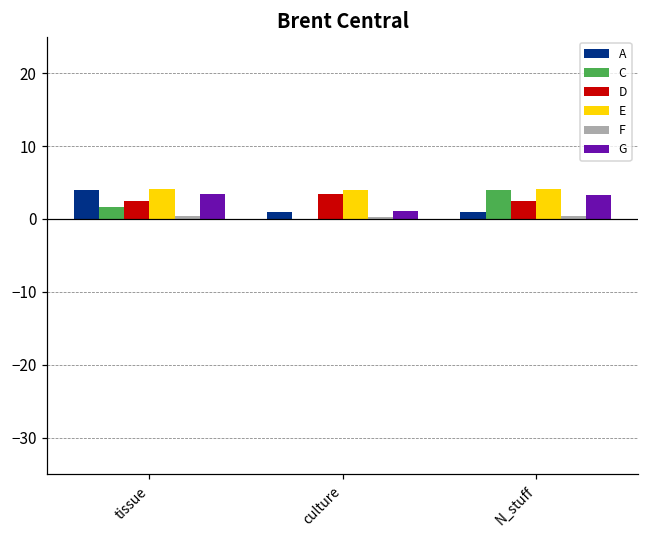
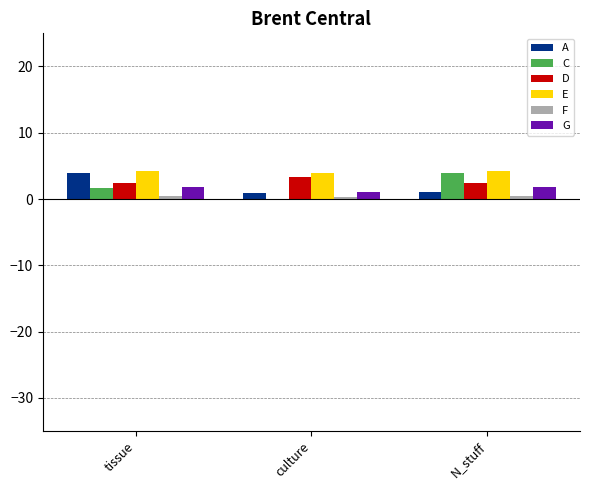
  {
    "A": {
      "tissue": 4,
      "culture": 1,
      "N_stuff": 1
    },
    "C": {
      "tissue": 2,
      "culture": 0,
      "N_stuff": 4
    },
    "D": {
      "tissue": 3,
      "culture": 3,
      "N_stuff": 3
    },
    "E": {
      "tissue": 4,
      "culture": 4,
      "N_stuff": 4
    },
    "F": {
      "tissue": 0,
      "N_stuff": 0
    },
    "G": {
-     "tissue": 3,
+     "tissue": 2,
      "culture": 1,
-     "N_stuff": 3
+     "N_stuff": 2
    }
  }
